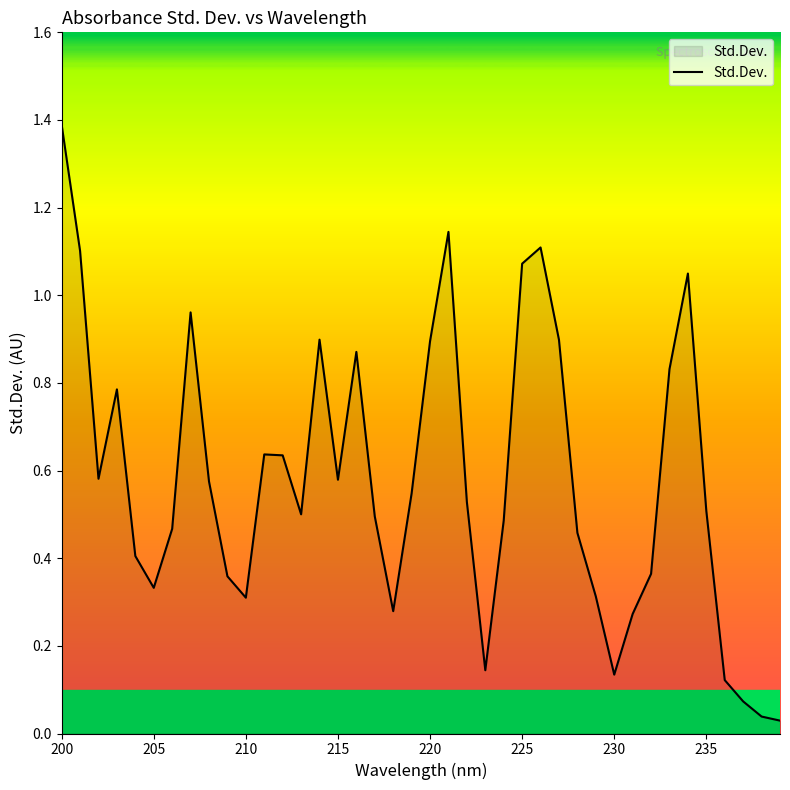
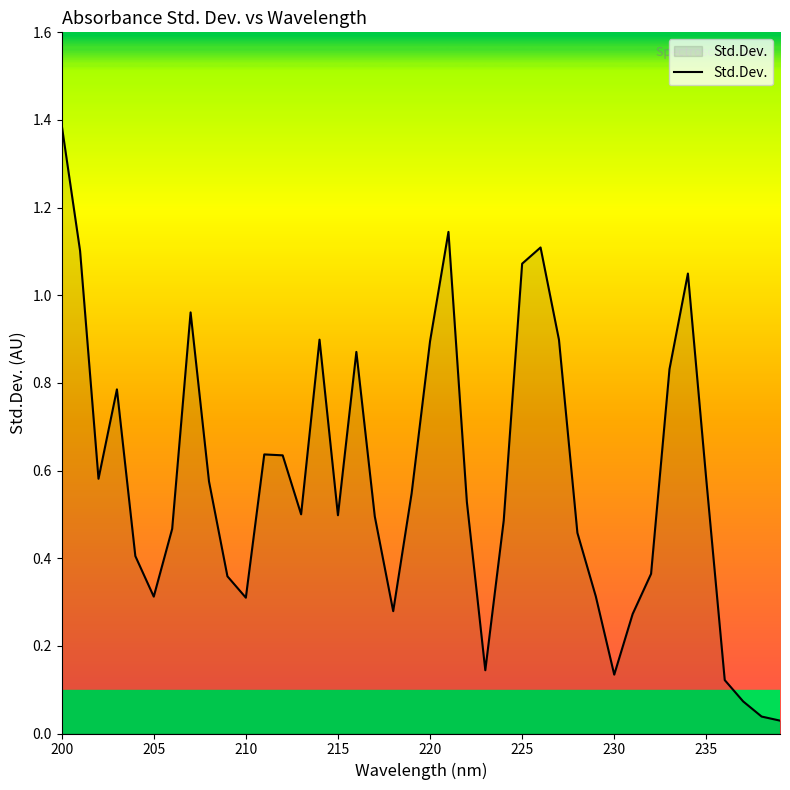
  {
    "200": 1.39,
-   "205": 0.33,
+   "205": 0.31,
    "210": 0.31,
-   "215": 0.58,
+   "215": 0.50,
    "220": 0.90,
    "225": 1.07,
    "230": 0.13,
-   "235": 0.51
+   "235": 0.58
  }
